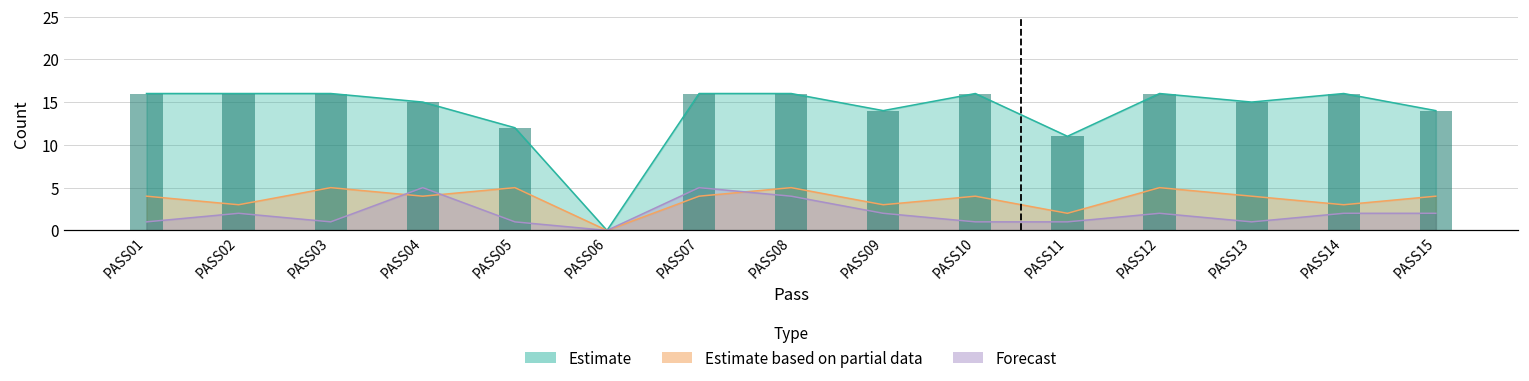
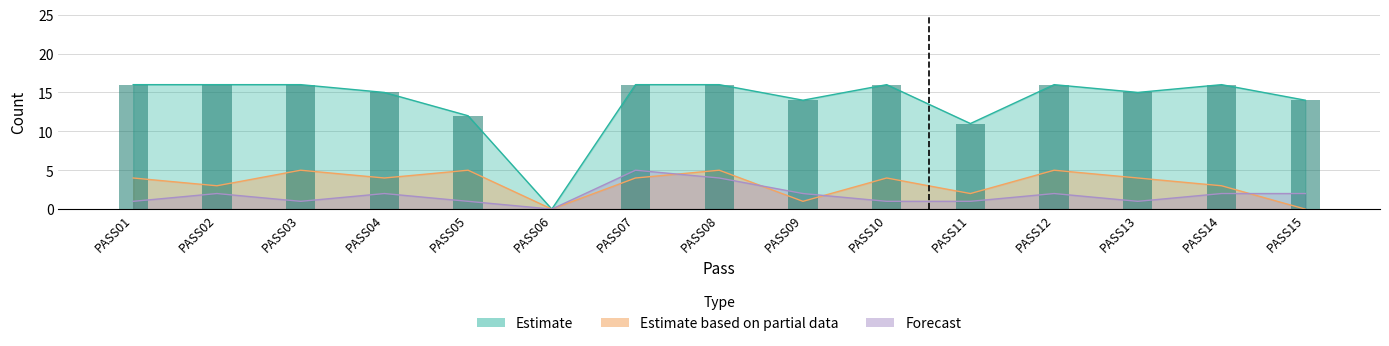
  {
    "Estimate": {
      "PASS01": 16,
      "PASS02": 16,
      "PASS03": 16,
      "PASS04": 15,
      "PASS05": 12,
      "PASS06": 0,
      "PASS07": 16,
      "PASS08": 16,
      "PASS09": 14,
      "PASS10": 16,
      "PASS11": 11,
      "PASS12": 16,
      "PASS13": 15,
      "PASS14": 16,
      "PASS15": 14
    },
    "Estimate based on partial data": {
      "PASS01": 4,
      "PASS02": 3,
      "PASS03": 5,
      "PASS04": 4,
      "PASS05": 5,
      "PASS07": 4,
      "PASS08": 5,
-     "PASS09": 3,
+     "PASS09": 1,
      "PASS10": 4,
      "PASS11": 2,
      "PASS12": 5,
      "PASS13": 4,
      "PASS14": 3,
-     "PASS15": 4
+     "PASS15": 0
    },
    "Forecast": {
      "PASS01": 1,
      "PASS02": 2,
      "PASS03": 1,
-     "PASS04": 5,
+     "PASS04": 2,
      "PASS05": 1,
      "PASS07": 5,
      "PASS08": 4,
      "PASS09": 2,
      "PASS10": 1,
      "PASS11": 1,
      "PASS12": 2,
      "PASS13": 1,
      "PASS14": 2,
      "PASS15": 2
    }
  }
